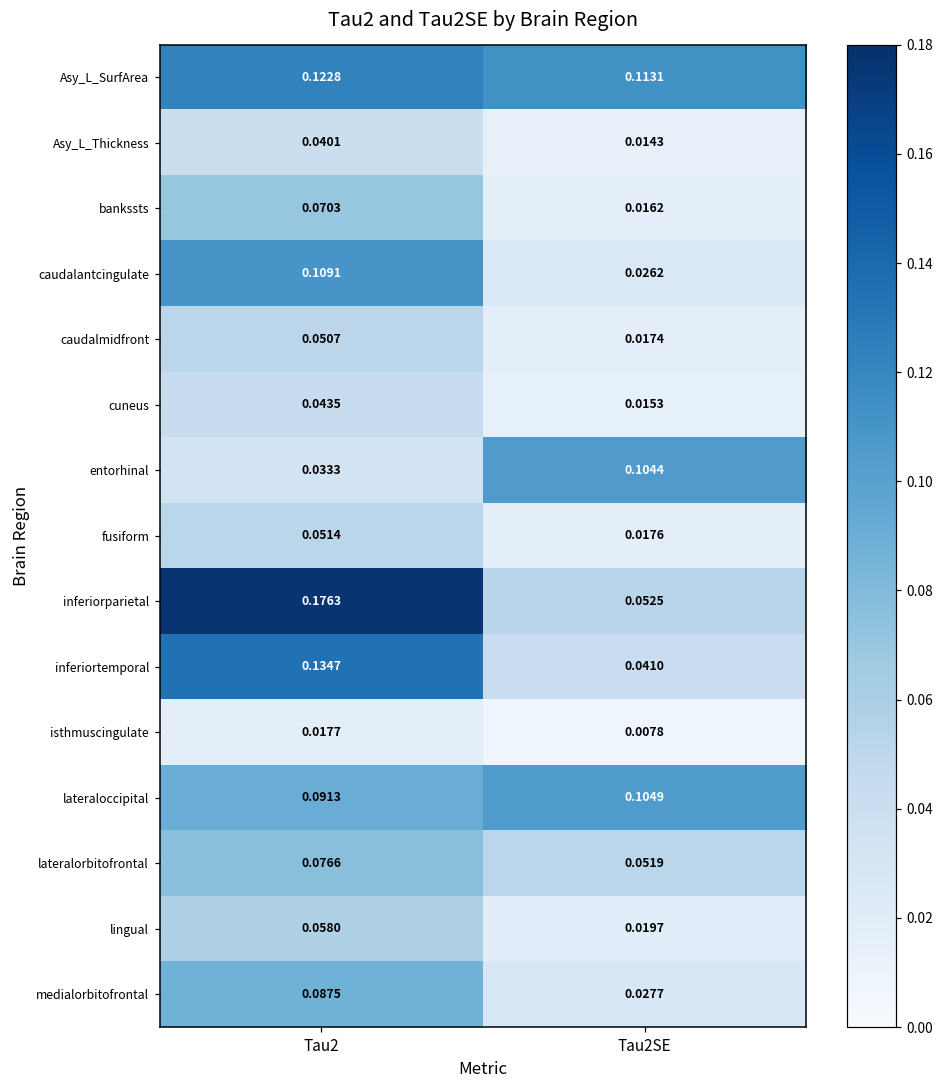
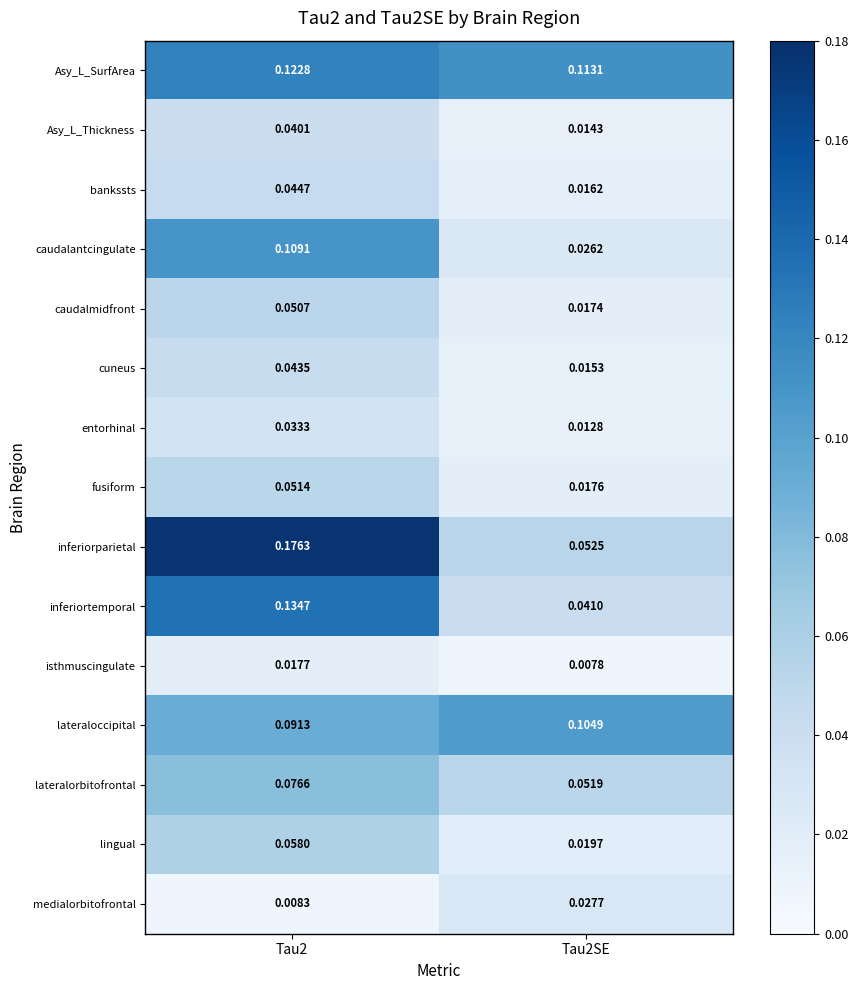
  {
    "Asy_L_SurfArea": {
      "Tau2": 0.1228,
      "Tau2SE": 0.1131
    },
    "Asy_L_Thickness": {
      "Tau2": 0.0401,
      "Tau2SE": 0.0143
    },
    "bankssts": {
-     "Tau2": 0.0703,
+     "Tau2": 0.0447,
      "Tau2SE": 0.0162
    },
    "caudalantcingulate": {
      "Tau2": 0.1091,
      "Tau2SE": 0.0262
    },
    "caudalmidfront": {
      "Tau2": 0.0507,
      "Tau2SE": 0.0174
    },
    "cuneus": {
      "Tau2": 0.0435,
      "Tau2SE": 0.0153
    },
    "entorhinal": {
      "Tau2": 0.0333,
-     "Tau2SE": 0.1044
+     "Tau2SE": 0.0128
    },
    "fusiform": {
      "Tau2": 0.0514,
      "Tau2SE": 0.0176
    },
    "inferiorparietal": {
      "Tau2": 0.1763,
      "Tau2SE": 0.0525
    },
    "inferiortemporal": {
      "Tau2": 0.1347,
      "Tau2SE": 0.0410
    },
    "isthmuscingulate": {
      "Tau2": 0.0177,
      "Tau2SE": 0.0078
    },
    "lateraloccipital": {
      "Tau2": 0.0913,
      "Tau2SE": 0.1049
    },
    "lateralorbitofrontal": {
      "Tau2": 0.0766,
      "Tau2SE": 0.0519
    },
    "lingual": {
      "Tau2": 0.0580,
      "Tau2SE": 0.0197
    },
    "medialorbitofrontal": {
-     "Tau2": 0.0875,
+     "Tau2": 0.0083,
      "Tau2SE": 0.0277
    }
  }
